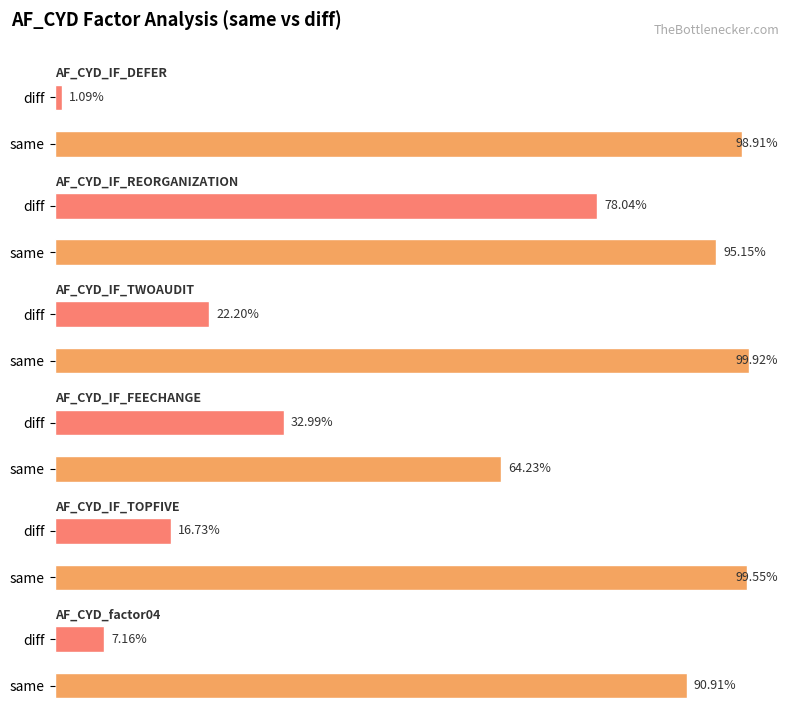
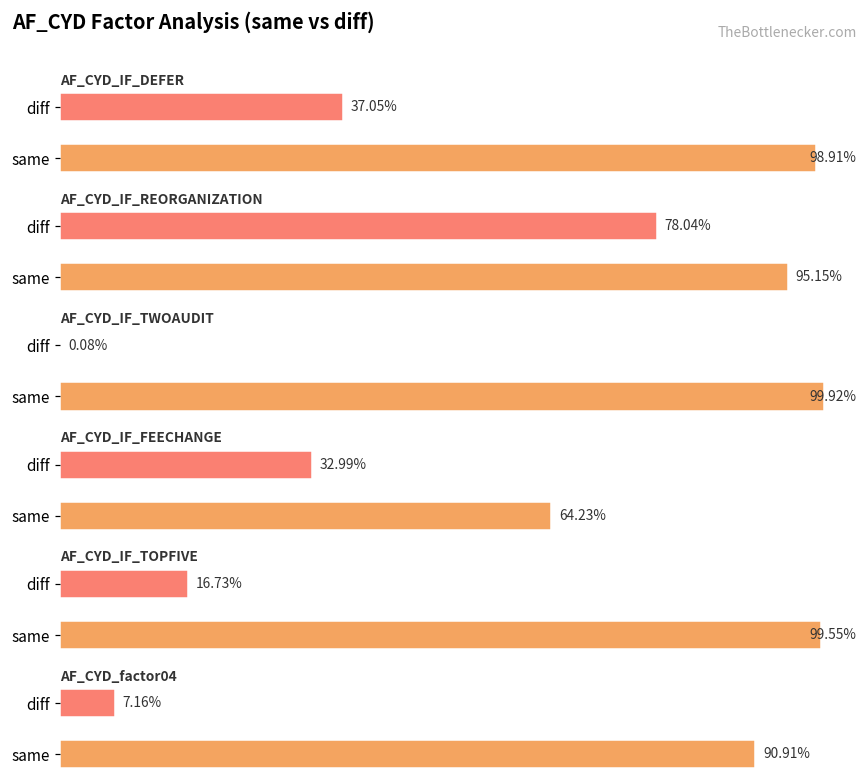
  {
    "AF_CYD_IF_DEFER": {
-     "diff": "1.09%",
+     "diff": "37.05%",
      "same": "98.91%"
    },
    "AF_CYD_IF_REORGANIZATION": {
      "diff": "78.04%",
      "same": "95.15%"
    },
    "AF_CYD_IF_TWOAUDIT": {
-     "diff": "22.20%",
+     "diff": "0.08%",
      "same": "99.92%"
    },
    "AF_CYD_IF_FEECHANGE": {
      "diff": "32.99%",
      "same": "64.23%"
    },
    "AF_CYD_IF_TOPFIVE": {
      "diff": "16.73%",
      "same": "99.55%"
    },
    "AF_CYD_factor04": {
      "diff": "7.16%",
      "same": "90.91%"
    }
  }
